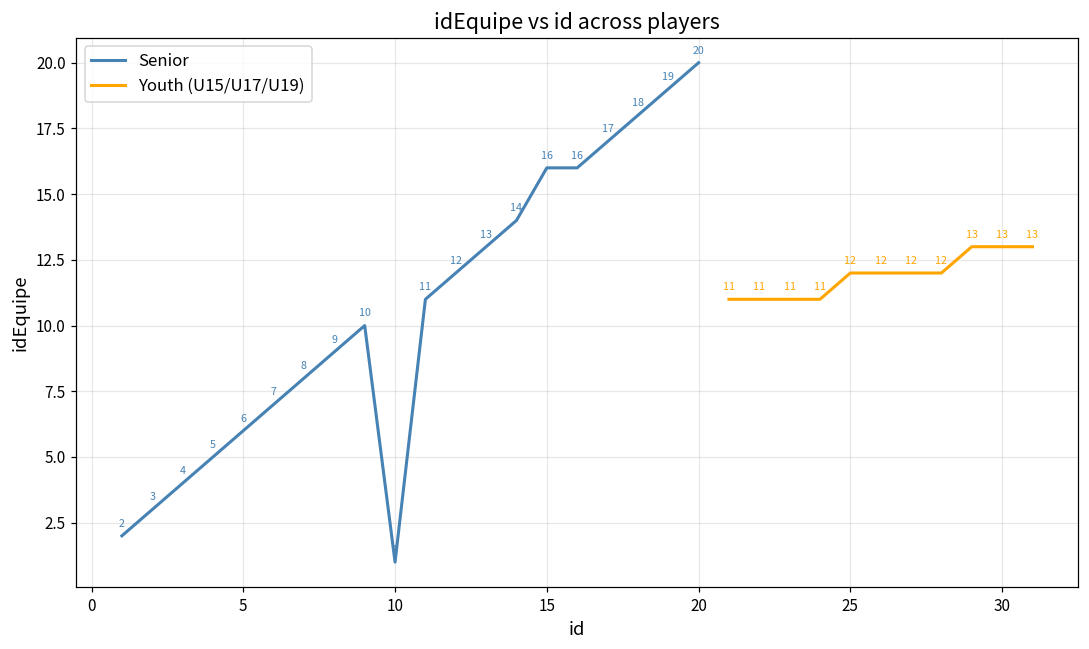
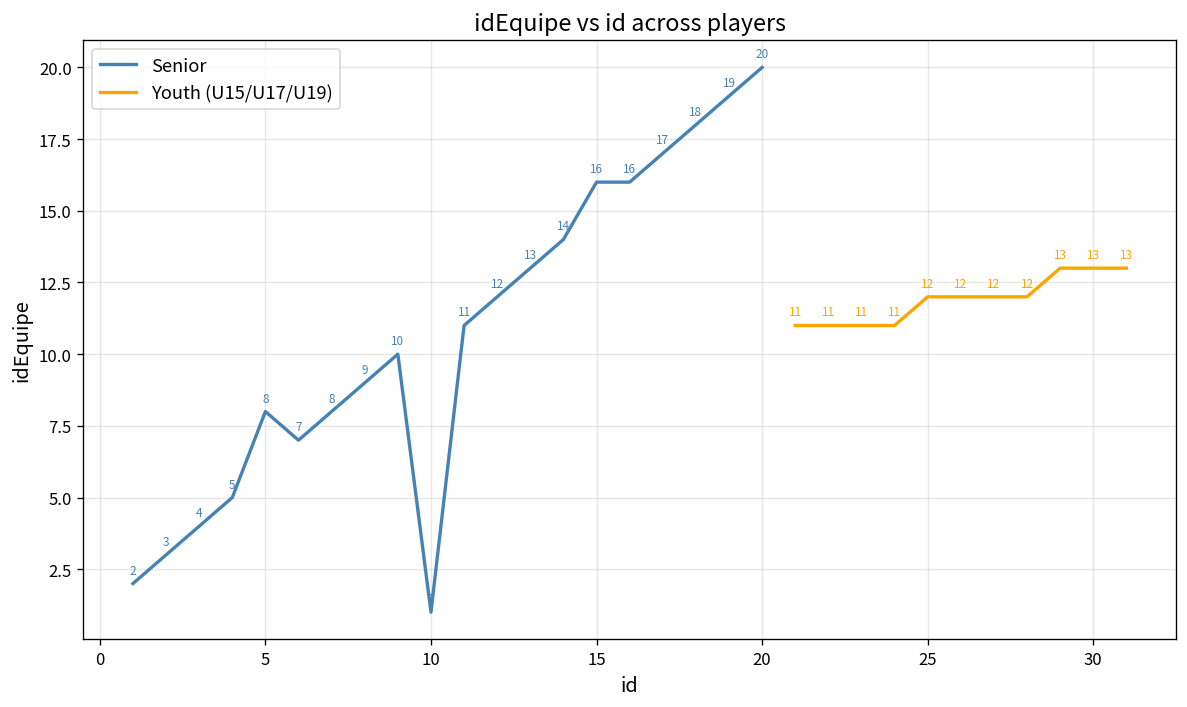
  {
    "Senior": {
-     "5": 6,
+     "5": 8,
      "15": 16,
      "20": 20
    },
    "Youth (U15/U17/U19)": {
      "25": 12,
      "30": 13
    }
  }
